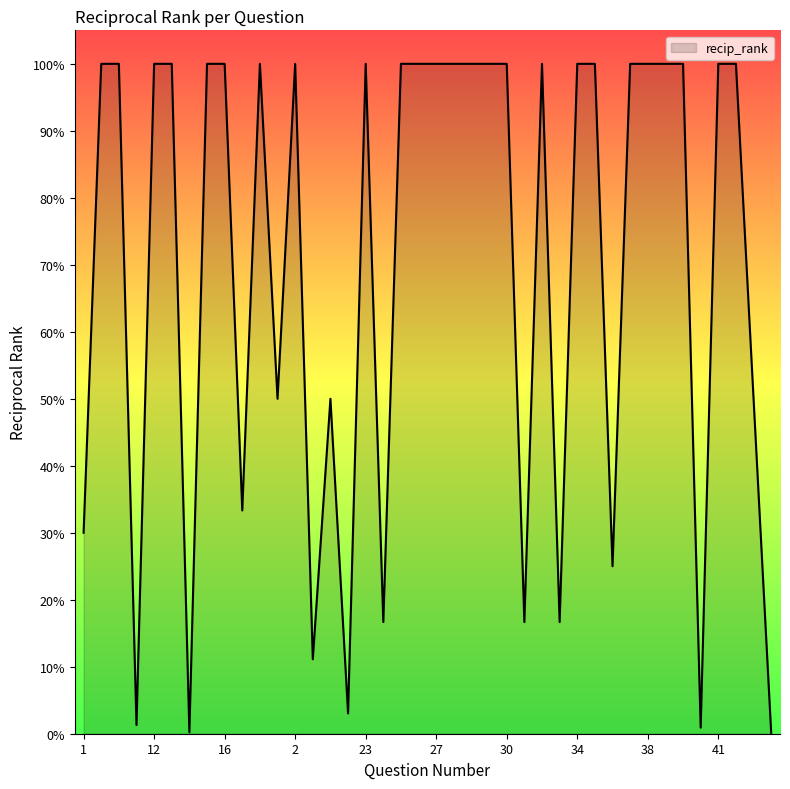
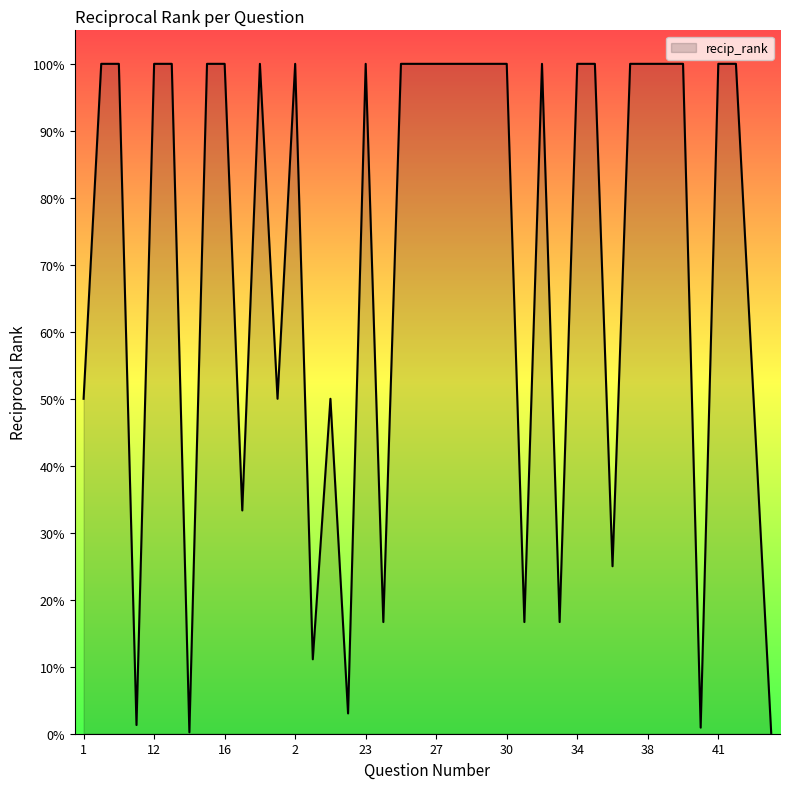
  {
-   "1": "30%",
+   "1": "50%",
    "12": "100%",
    "16": "100%",
    "2": "100%",
    "23": "100%",
    "27": "100%",
    "30": "100%",
    "34": "100%",
    "38": "100%",
    "41": "100%"
  }
